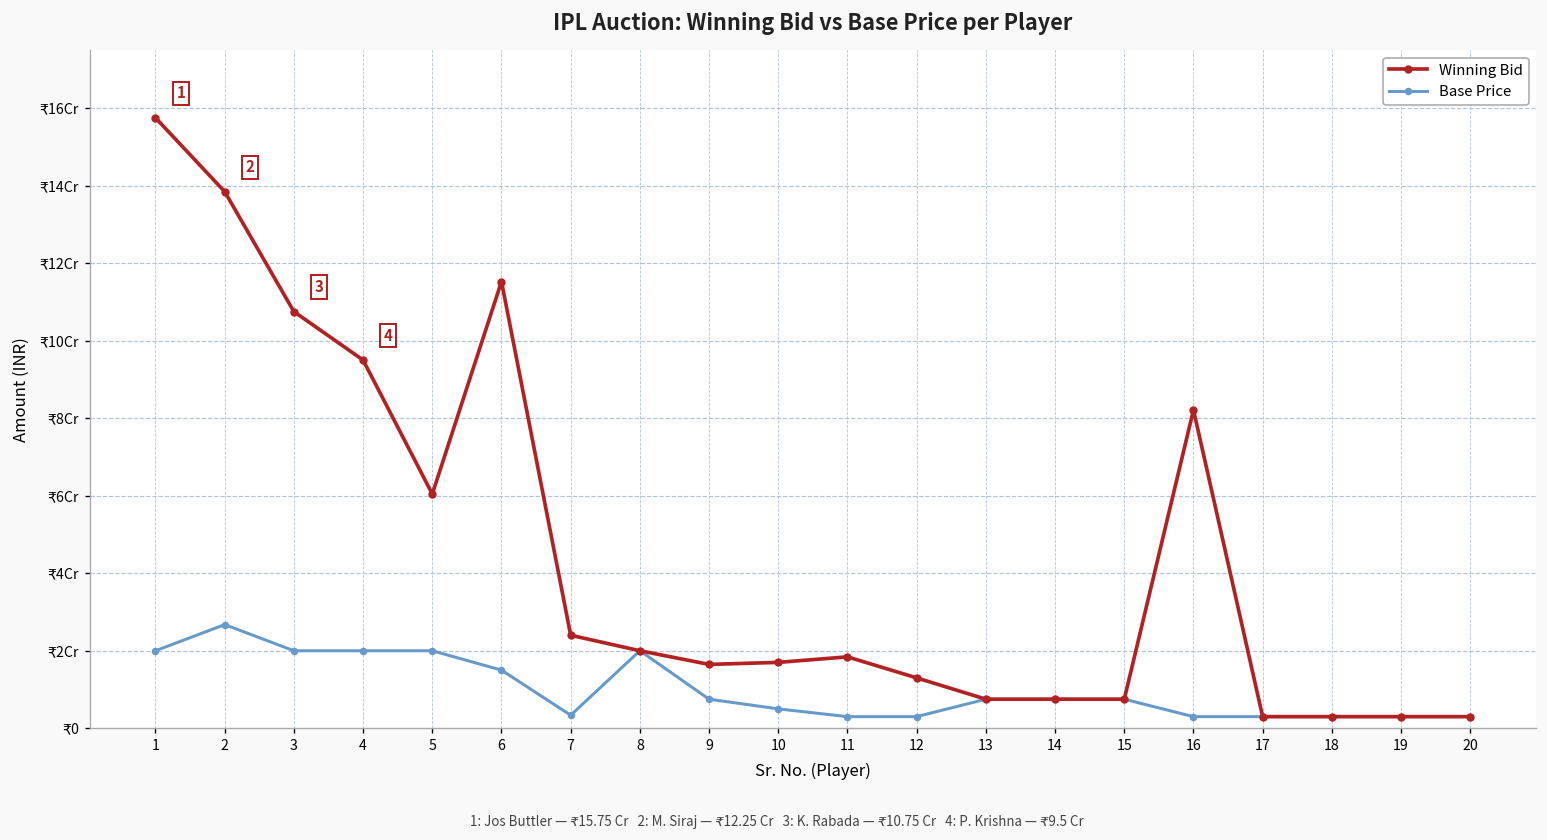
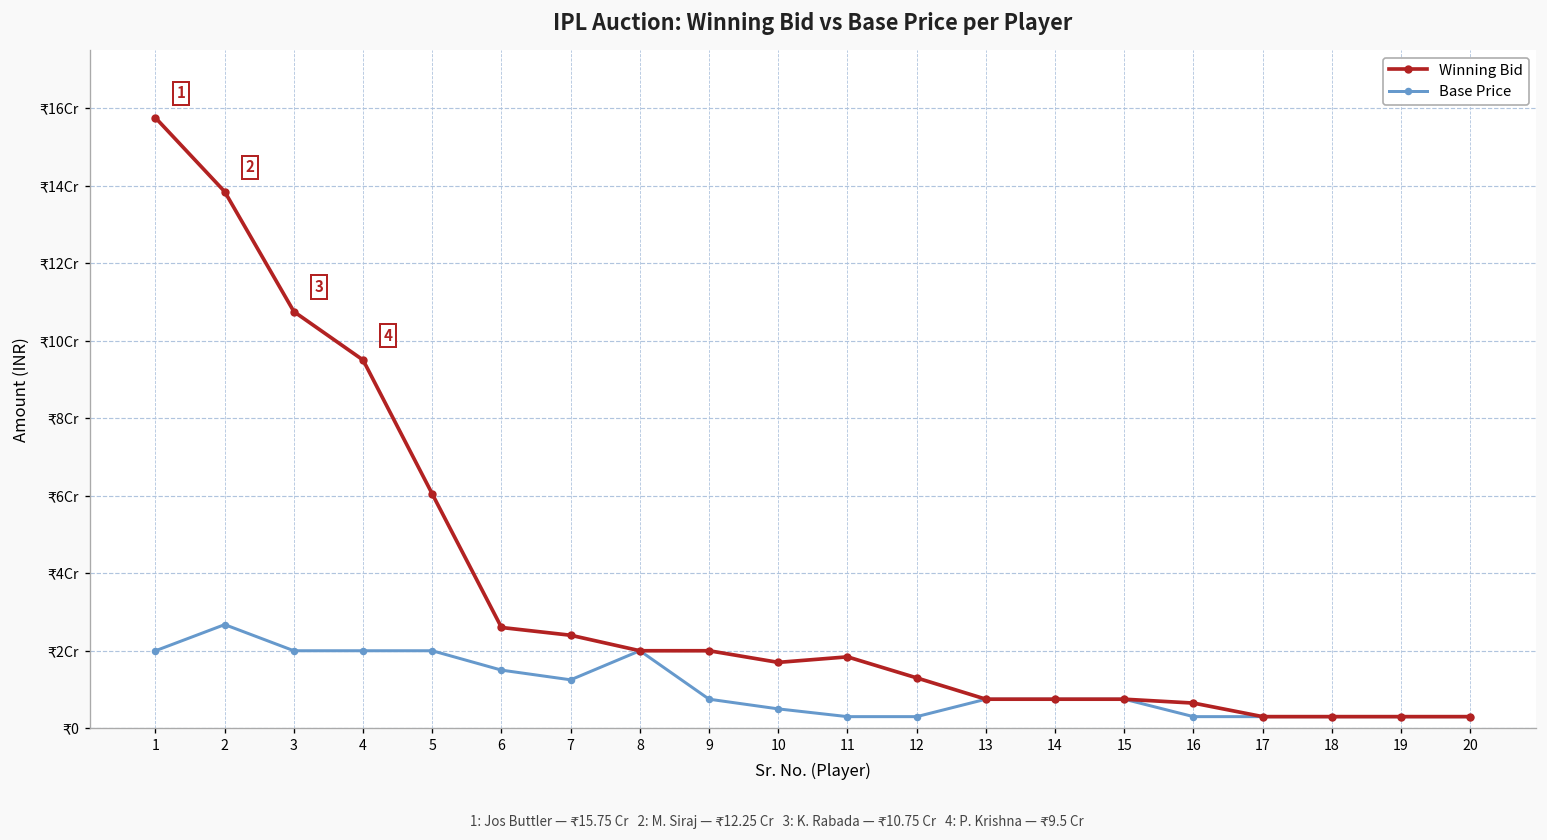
  {
    "Winning Bid": {
      "5": "₹6.0Cr",
-     "6": "₹11.5Cr",
+     "6": "₹2.6Cr",
      "7": "₹2.4Cr",
-     "9": "₹1.6Cr",
+     "9": "₹2.0Cr",
      "10": "₹1.7Cr",
      "11": "₹1.8Cr",
      "12": "₹1.3Cr",
-     "16": "₹8.2Cr"
+     "16": "₹0.7Cr"
    },
    "Base Price": {
      "1": "₹2.0Cr",
      "2": "₹2.7Cr",
      "3": "₹2.0Cr",
      "4": "₹2.0Cr",
      "5": "₹2.0Cr",
      "6": "₹1.5Cr",
-     "7": "₹0.3Cr",
+     "7": "₹1.3Cr",
      "9": "₹0.8Cr",
      "10": "₹0.5Cr",
      "11": "₹0.3Cr",
      "12": "₹0.3Cr",
      "16": "₹0.3Cr"
    }
  }
